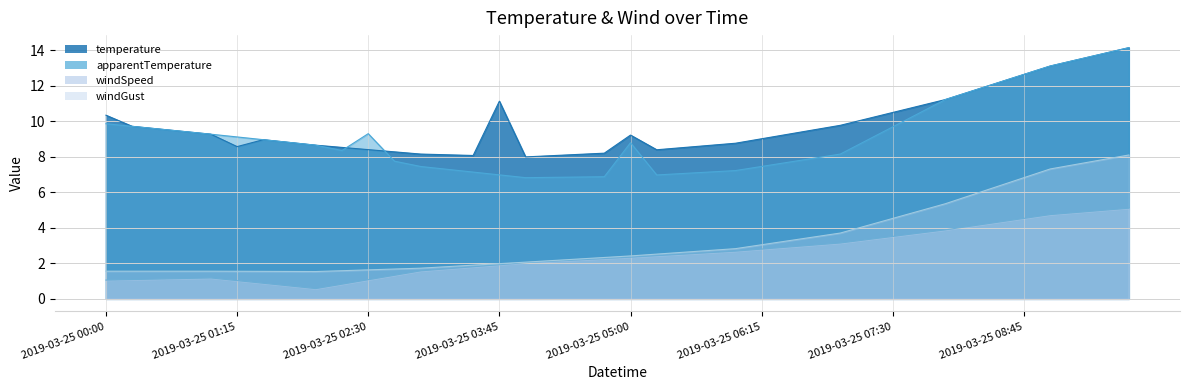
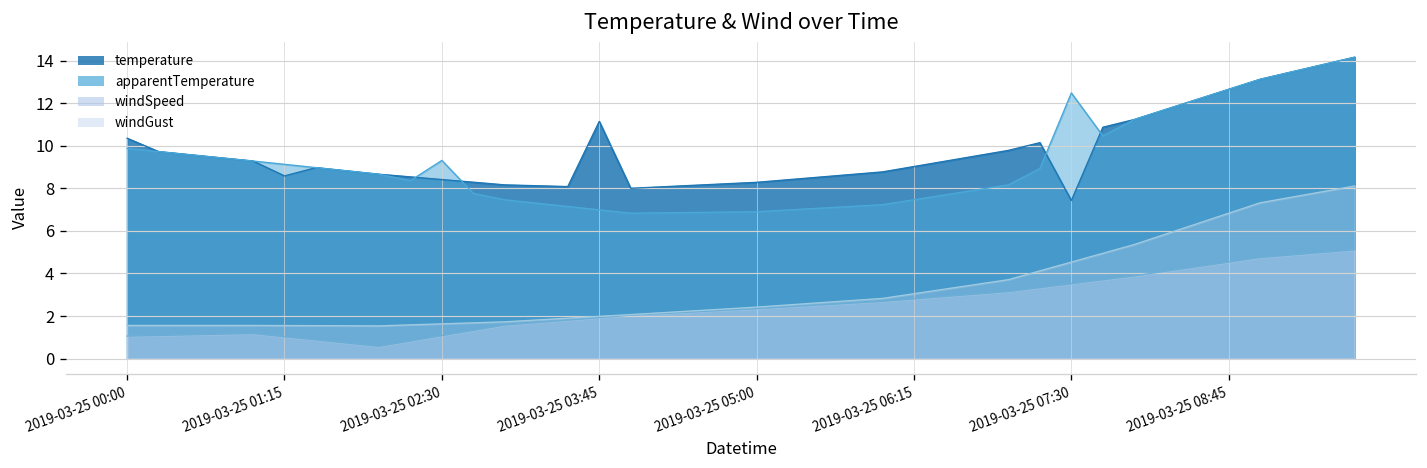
  {
    "temperature": {
      "2019-03-25 00:00": 10.4,
      "2019-03-25 01:15": 8.6,
      "2019-03-25 02:30": 8.4,
      "2019-03-25 03:45": 11.1,
-     "2019-03-25 05:00": 9.2,
+     "2019-03-25 05:00": 8.3,
      "2019-03-25 06:15": 9.0,
-     "2019-03-25 07:30": 10.5
+     "2019-03-25 07:30": 7.4
    },
    "apparentTemperature": {
      "2019-03-25 00:00": 9.9,
      "2019-03-25 01:15": 9.1,
      "2019-03-25 02:30": 9.3,
      "2019-03-25 03:45": 7.0,
-     "2019-03-25 05:00": 8.8,
+     "2019-03-25 05:00": 6.9,
      "2019-03-25 06:15": 7.5,
-     "2019-03-25 07:30": 9.7
+     "2019-03-25 07:30": 12.5
    }
  }
